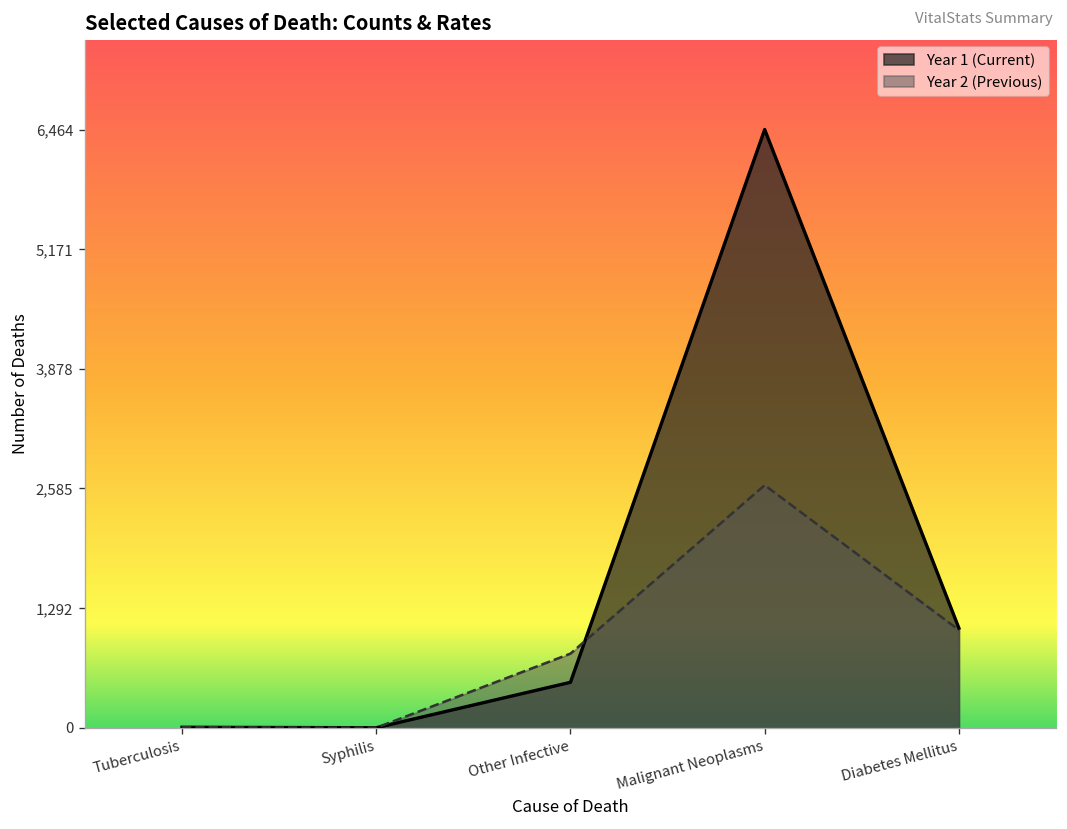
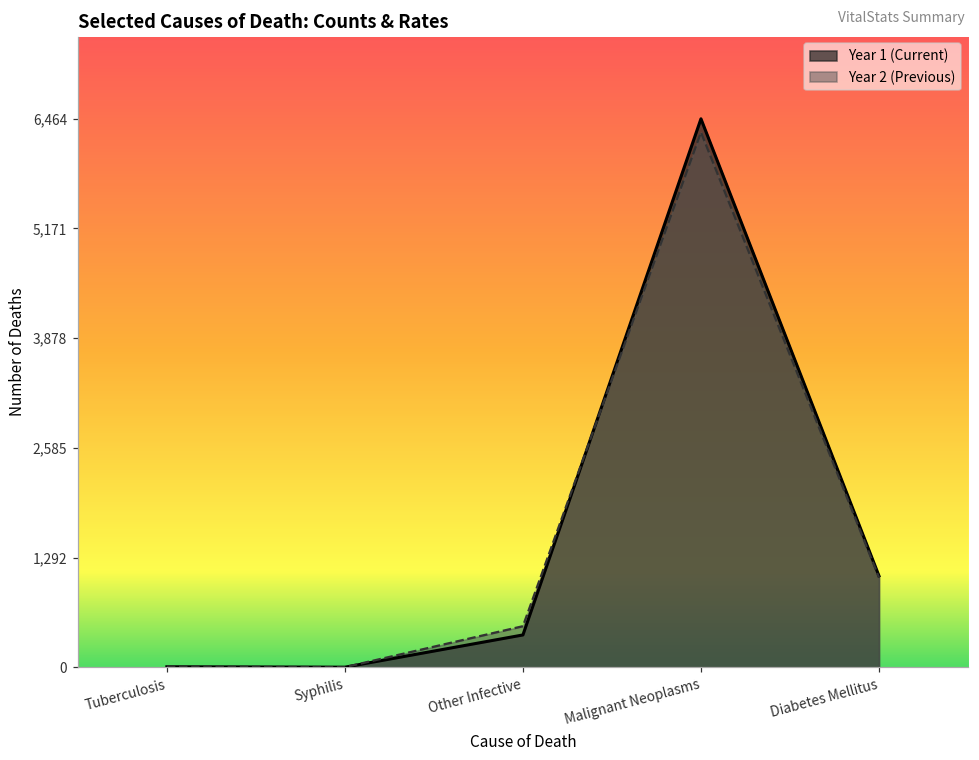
  {
    "Year 1 (Current)": {
-     "Other Infective": "500",
+     "Other Infective": "400",
      "Malignant Neoplasms": "6,500"
    },
    "Year 2 (Previous)": {
-     "Other Infective": "800",
-     "Malignant Neoplasms": "2,600"
+     "Other Infective": "500",
+     "Malignant Neoplasms": "6,300"
    }
  }
